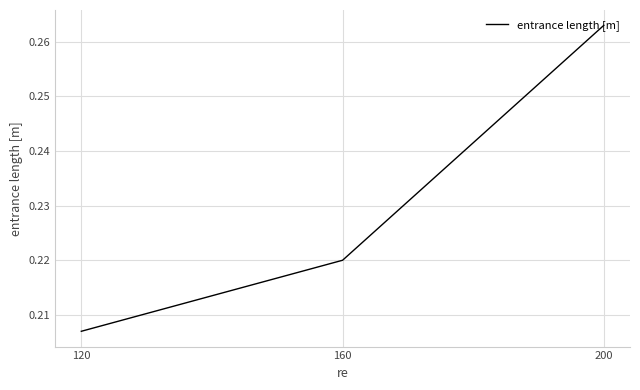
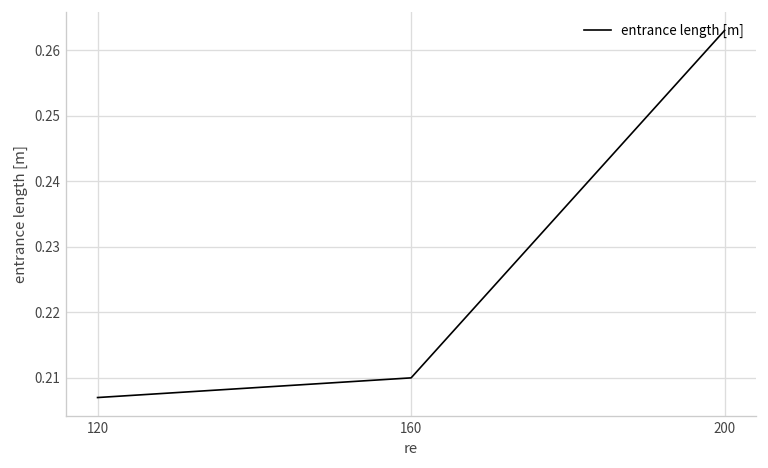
  {
    "120": 0.207,
-   "160": 0.22,
+   "160": 0.21,
    "200": 0.263
  }
